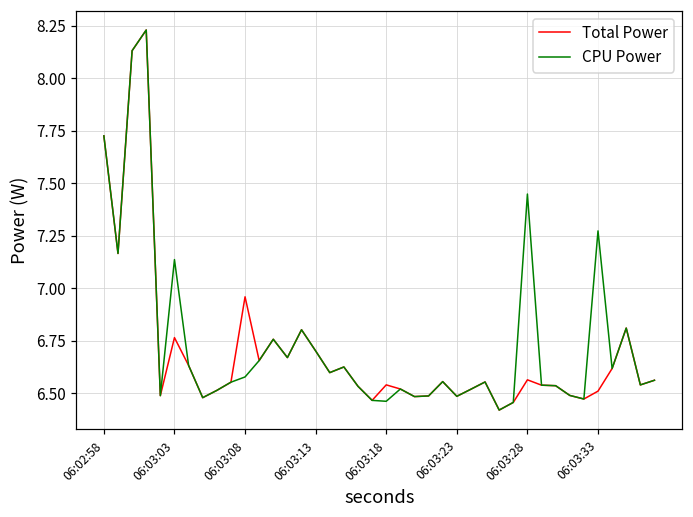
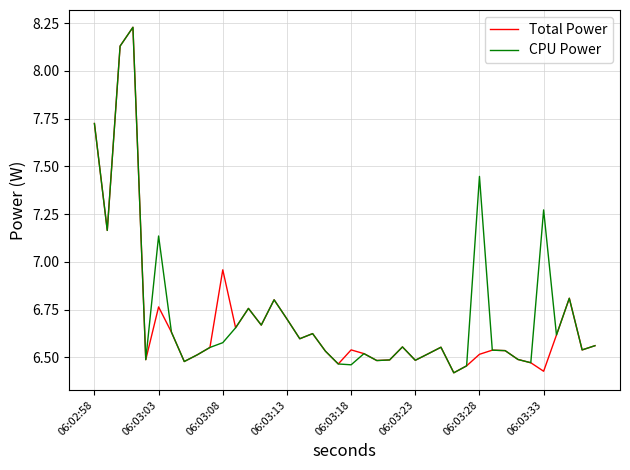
  {
    "Total Power": {
      "06:03:03": 6.76,
      "06:03:08": 6.96,
      "06:03:18": 6.54,
-     "06:03:28": 6.56,
-     "06:03:33": 6.51
+     "06:03:28": 6.52,
+     "06:03:33": 6.43
    },
    "CPU Power": {
      "06:03:03": 7.14,
      "06:03:08": 6.58,
      "06:03:18": 6.46,
      "06:03:28": 7.45,
      "06:03:33": 7.27
    }
  }
